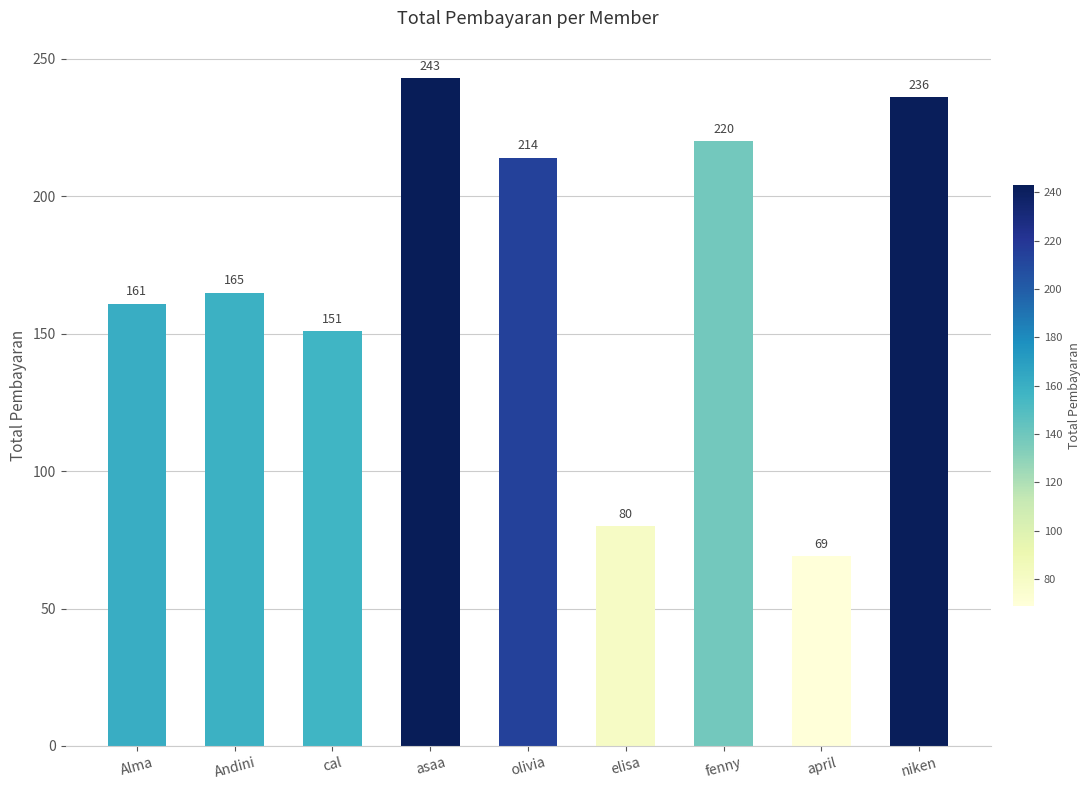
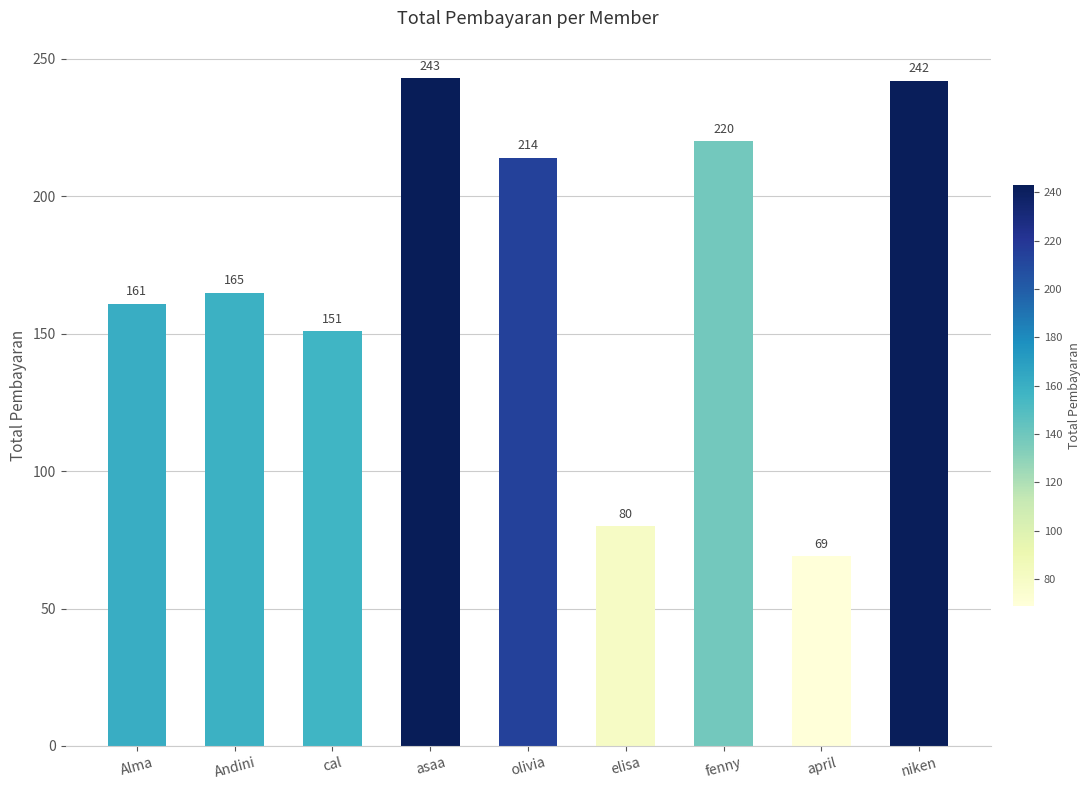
  {
    "Alma": 161,
    "Andini": 165,
    "cal": 151,
    "asaa": 243,
    "olivia": 214,
    "elisa": 80,
    "fenny": 220,
    "april": 69,
-   "niken": 236
+   "niken": 242
  }
